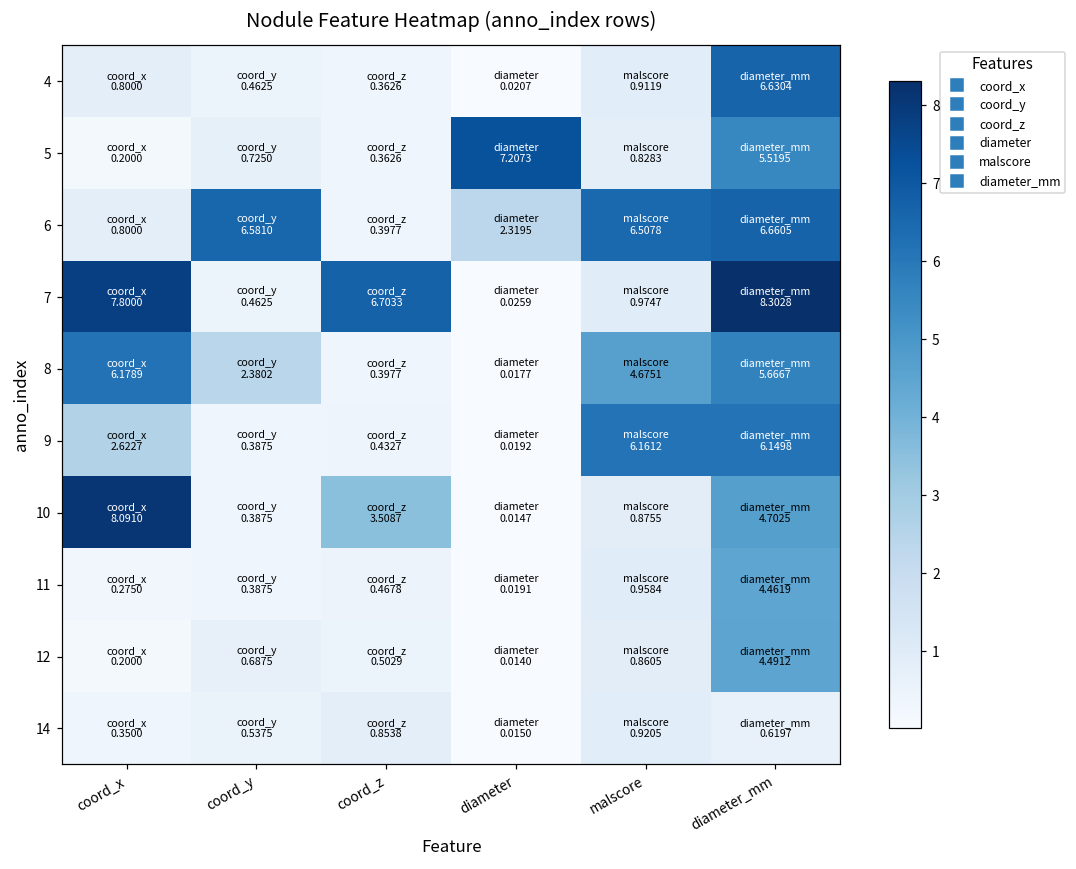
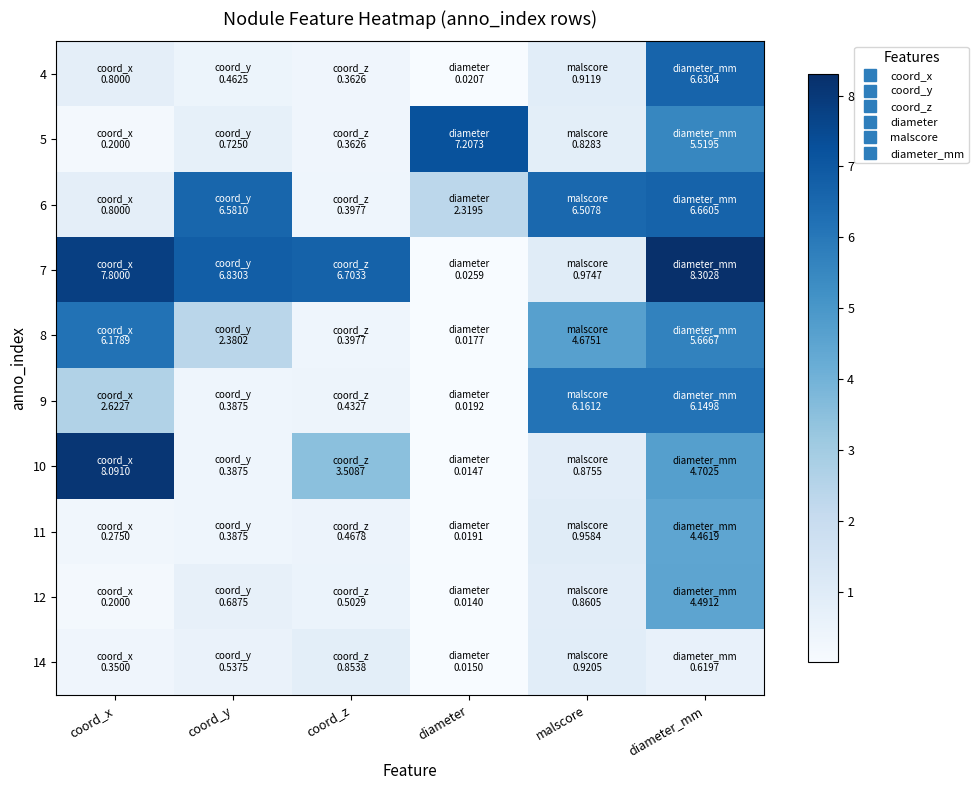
  {
    "4": {
      "coord_x": 0.8000,
      "coord_y": 0.4625,
      "coord_z": 0.3626,
      "diameter": 0.0207,
      "malscore": 0.9119,
      "diameter_mm": 6.6304
    },
    "5": {
      "coord_x": 0.2000,
      "coord_y": 0.7250,
      "coord_z": 0.3626,
      "diameter": 7.2073,
      "malscore": 0.8283,
      "diameter_mm": 5.5195
    },
    "6": {
      "coord_x": 0.8000,
      "coord_y": 6.5810,
      "coord_z": 0.3977,
      "diameter": 2.3195,
      "malscore": 6.5078,
      "diameter_mm": 6.6605
    },
    "7": {
      "coord_x": 7.8000,
-     "coord_y": 0.4625,
+     "coord_y": 6.8303,
      "coord_z": 6.7033,
      "diameter": 0.0259,
      "malscore": 0.9747,
      "diameter_mm": 8.3028
    },
    "8": {
      "coord_x": 6.1789,
      "coord_y": 2.3802,
      "coord_z": 0.3977,
      "diameter": 0.0177,
      "malscore": 4.6751,
      "diameter_mm": 5.6667
    },
    "9": {
      "coord_x": 2.6227,
      "coord_y": 0.3875,
      "coord_z": 0.4327,
      "diameter": 0.0192,
      "malscore": 6.1612,
      "diameter_mm": 6.1498
    },
    "10": {
      "coord_x": 8.0910,
      "coord_y": 0.3875,
      "coord_z": 3.5087,
      "diameter": 0.0147,
      "malscore": 0.8755,
      "diameter_mm": 4.7025
    },
    "11": {
      "coord_x": 0.2750,
      "coord_y": 0.3875,
      "coord_z": 0.4678,
      "diameter": 0.0191,
      "malscore": 0.9584,
      "diameter_mm": 4.4619
    },
    "12": {
      "coord_x": 0.2000,
      "coord_y": 0.6875,
      "coord_z": 0.5029,
      "diameter": 0.0140,
      "malscore": 0.8605,
      "diameter_mm": 4.4912
    },
    "14": {
      "coord_x": 0.3500,
      "coord_y": 0.5375,
      "coord_z": 0.8538,
      "diameter": 0.0150,
      "malscore": 0.9205,
      "diameter_mm": 0.6197
    }
  }
